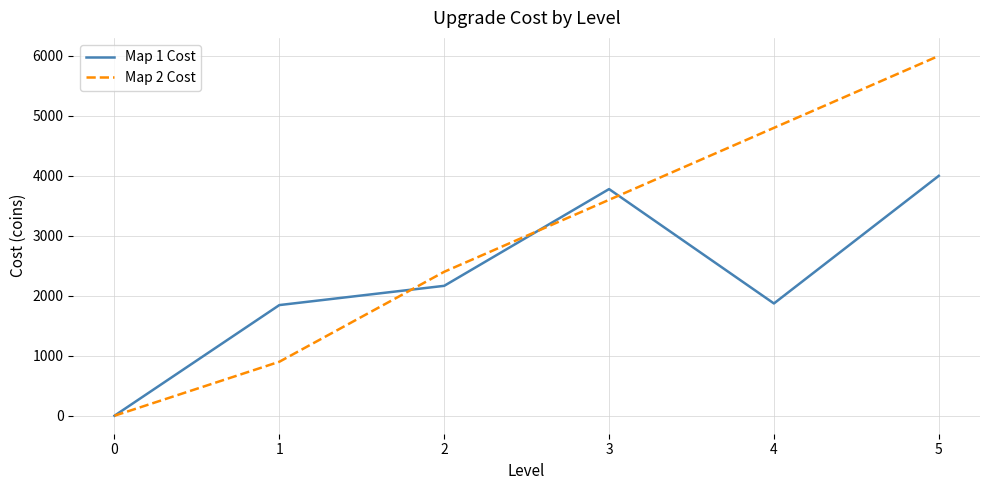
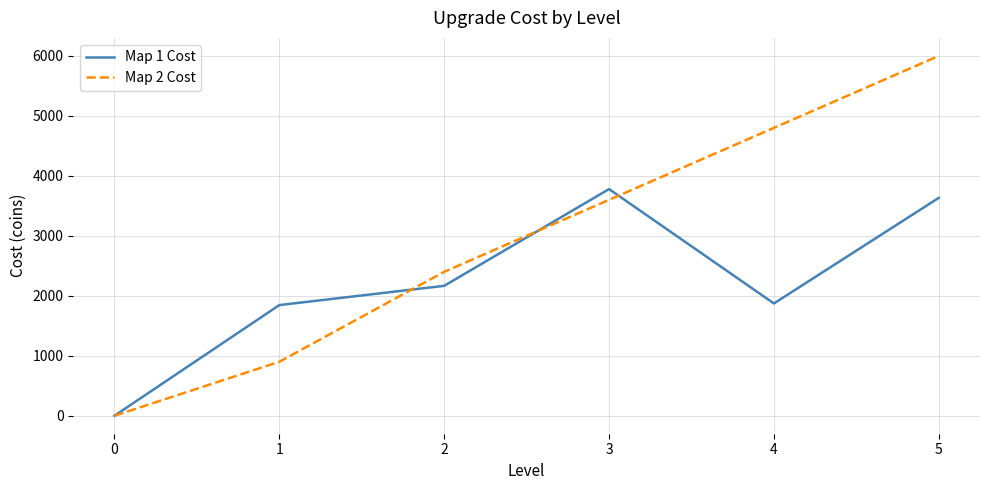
  {
    "Map 1 Cost": {
      "1": 1800,
      "2": 2200,
      "3": 3800,
      "4": 1900,
-     "5": 4000
+     "5": 3600
    },
    "Map 2 Cost": {
      "1": 900,
      "2": 2400,
      "3": 3600,
      "4": 4800,
      "5": 6000
    }
  }
